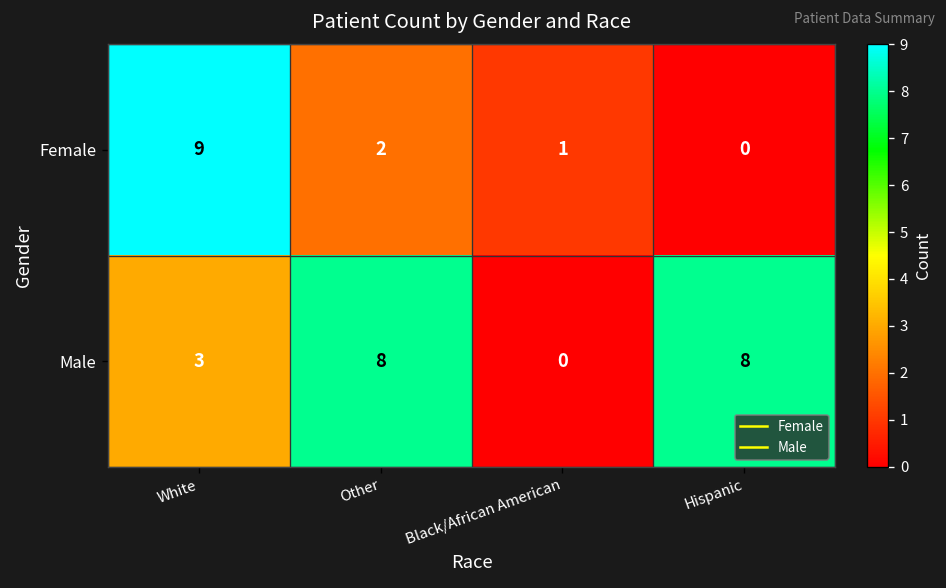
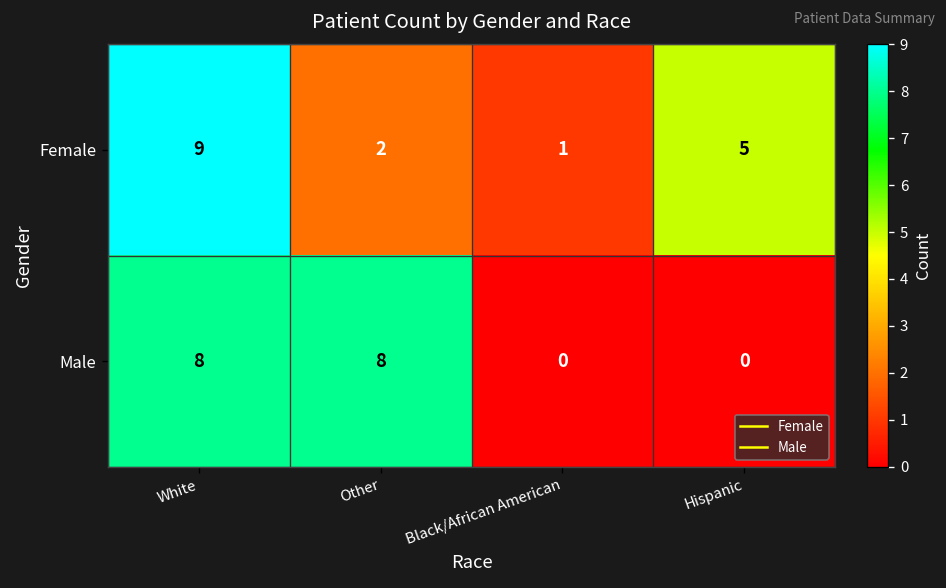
  {
    "Female": {
      "White": 9,
      "Other": 2,
      "Black/African American": 1,
-     "Hispanic": 0
+     "Hispanic": 5
    },
    "Male": {
-     "White": 3,
+     "White": 8,
      "Other": 8,
      "Black/African American": 0,
-     "Hispanic": 8
+     "Hispanic": 0
    }
  }
